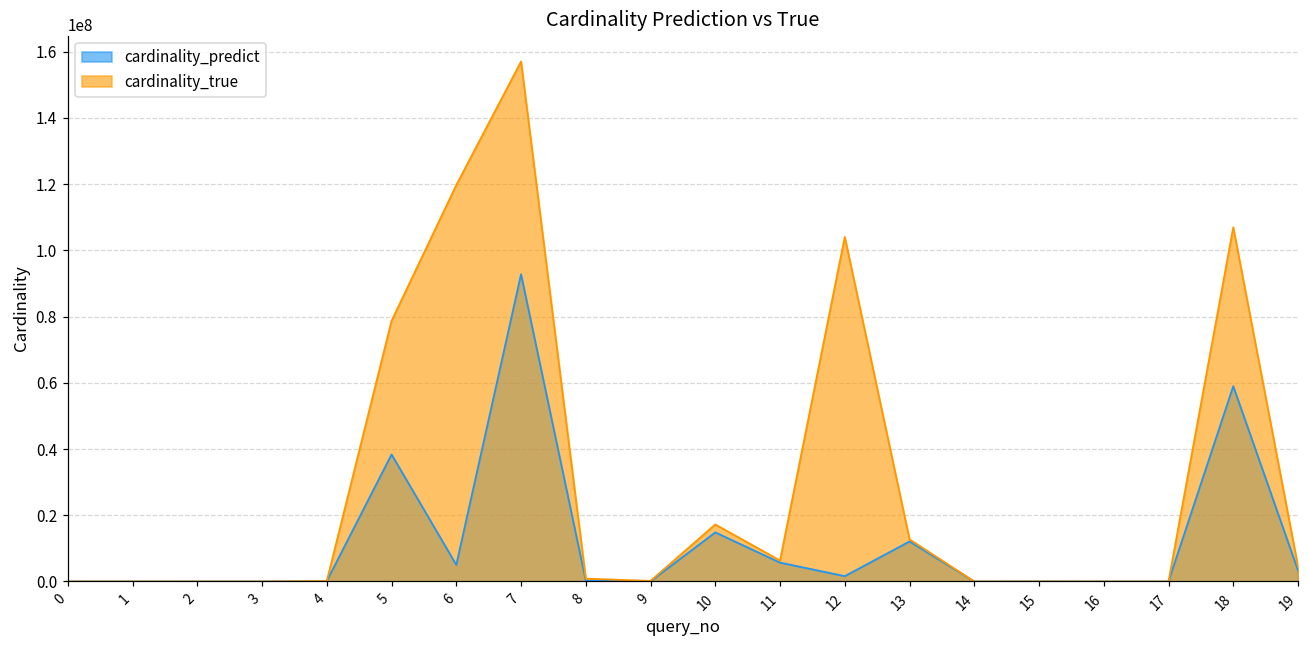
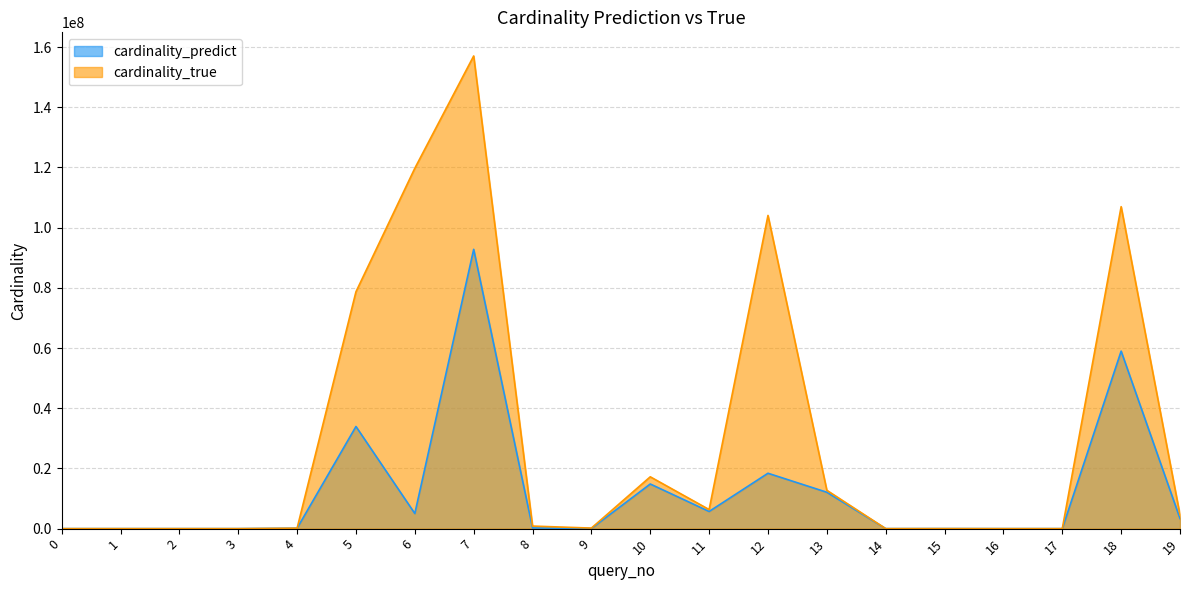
  {
    "cardinality_predict": {
-     "5": 38000000,
+     "5": 34000000,
      "6": 5000000,
      "7": 93000000,
      "10": 15000000,
-     "12": 2000000,
+     "12": 18000000,
      "18": 59000000,
      "19": 3000000
    },
    "cardinality_true": {
      "5": 79000000,
      "6": 120000000,
      "7": 157000000,
      "10": 17000000,
      "12": 104000000,
      "18": 107000000,
      "19": 5000000
    }
  }
